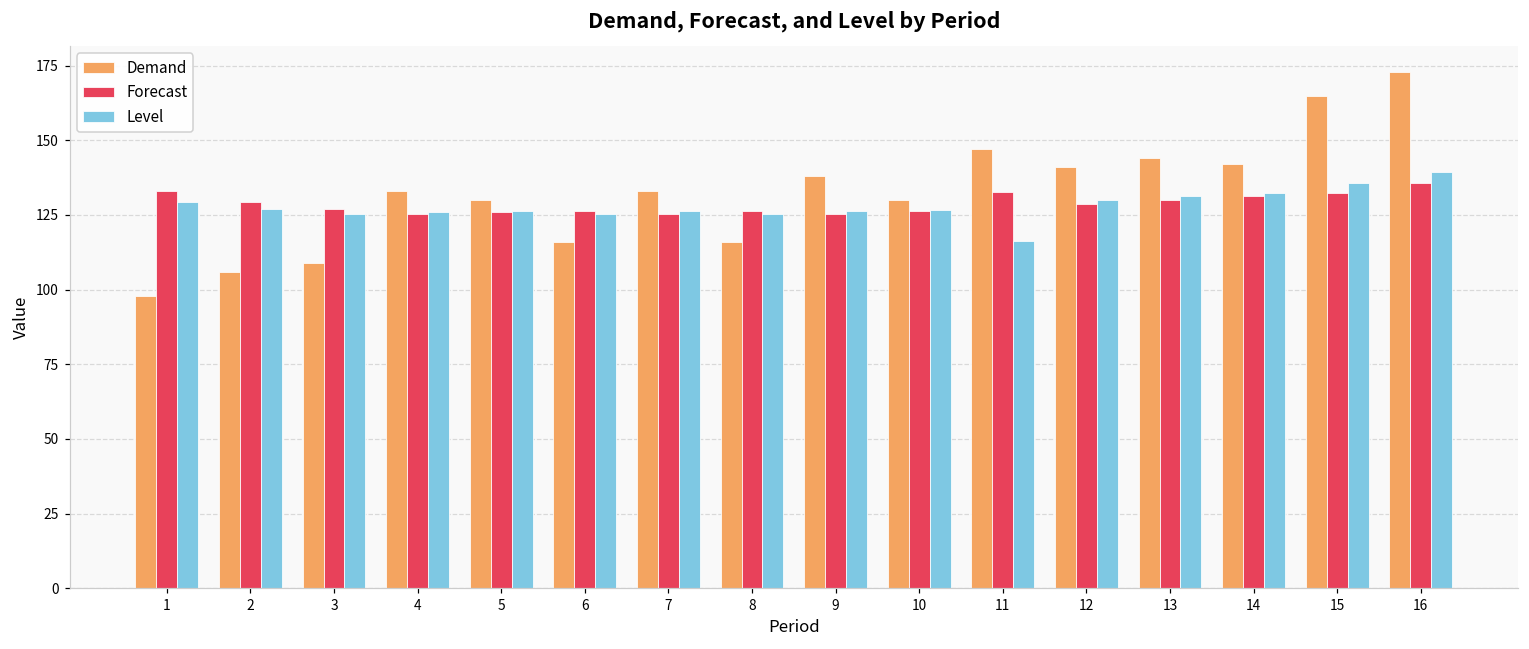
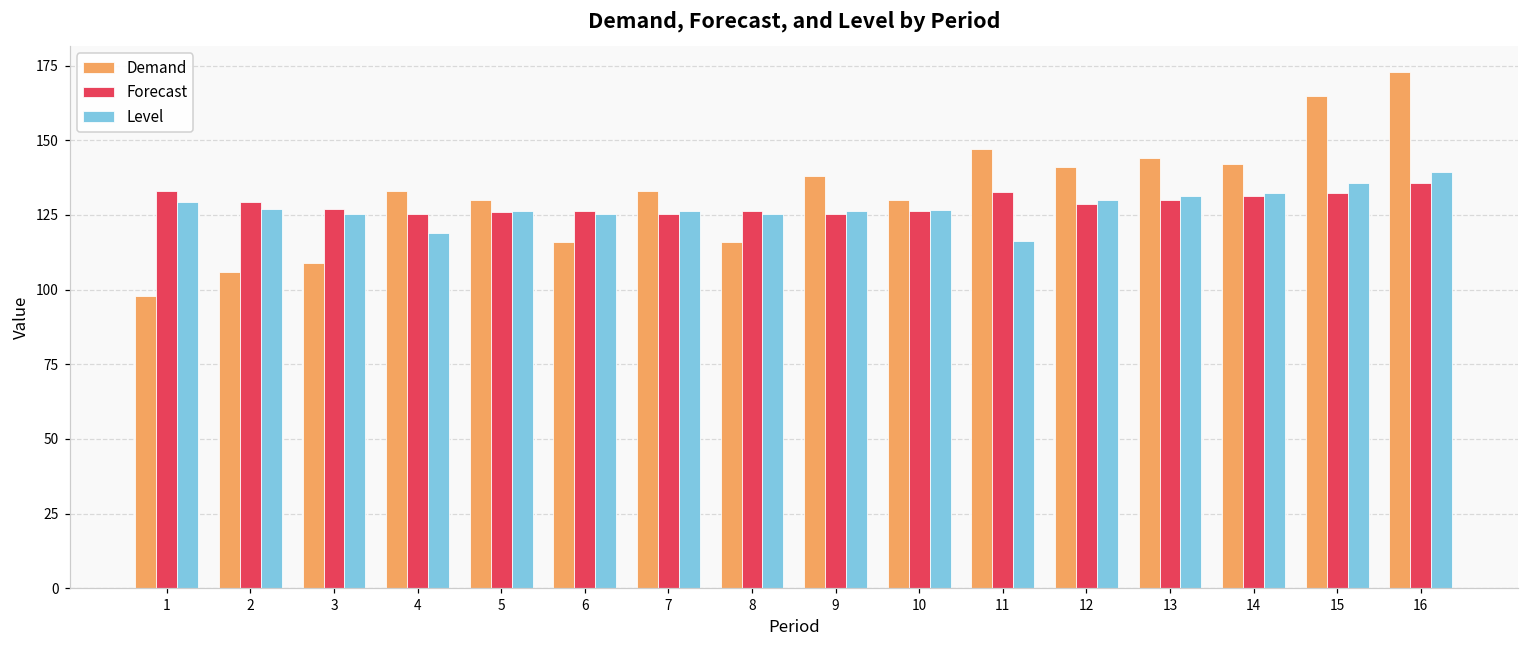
  {
    "Demand": {
      "1": 98,
      "2": 106,
      "3": 109,
      "4": 133,
      "5": 130,
      "6": 116,
      "7": 133,
      "8": 116,
      "9": 138,
      "10": 130,
      "11": 147,
      "12": 141,
      "13": 144,
      "14": 142,
      "15": 165,
      "16": 173
    },
    "Forecast": {
      "1": 133,
      "2": 130,
      "3": 127,
      "4": 125,
      "5": 126,
      "6": 126,
      "7": 125,
      "8": 126,
      "9": 125,
      "10": 126,
      "11": 133,
      "12": 129,
      "13": 130,
      "14": 131,
      "15": 133,
      "16": 136
    },
    "Level": {
      "1": 130,
      "2": 127,
      "3": 125,
-     "4": 126,
+     "4": 119,
      "5": 126,
      "6": 125,
      "7": 126,
      "8": 125,
      "9": 126,
      "10": 127,
      "11": 116,
      "12": 130,
      "13": 131,
      "14": 133,
      "15": 136,
      "16": 139
    }
  }
